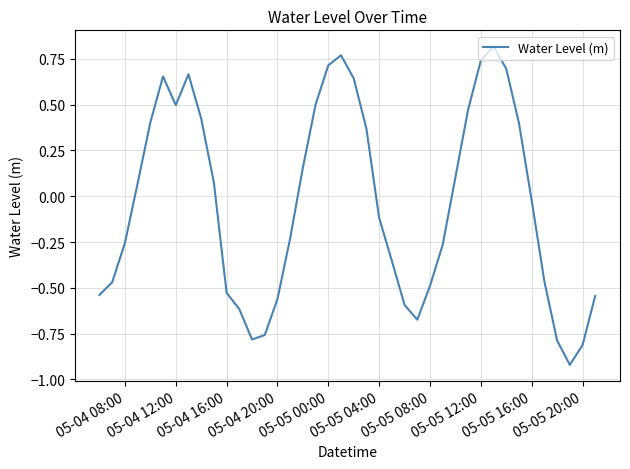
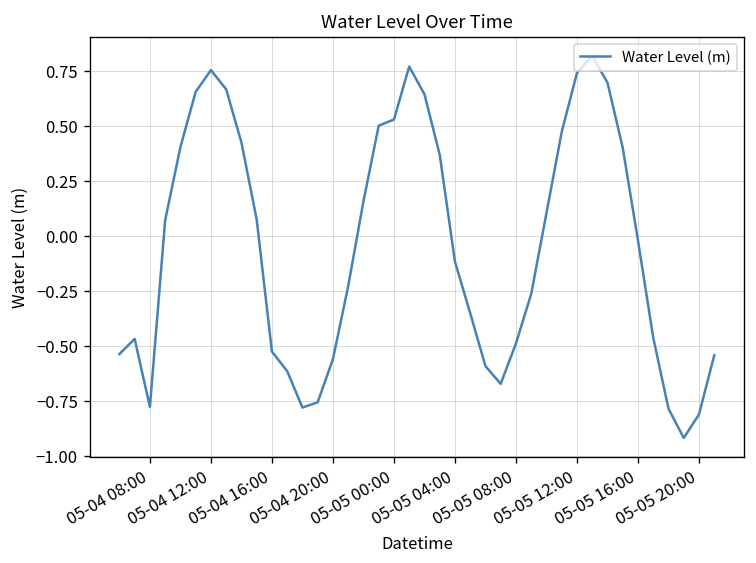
  {
-   "05-04 08:00": -0.26,
-   "05-04 12:00": 0.50,
+   "05-04 08:00": -0.78,
+   "05-04 12:00": 0.75,
    "05-04 16:00": -0.53,
    "05-04 20:00": -0.56,
-   "05-05 00:00": 0.71,
+   "05-05 00:00": 0.53,
    "05-05 04:00": -0.12,
    "05-05 08:00": -0.49,
    "05-05 12:00": 0.74,
    "05-05 16:00": -0.02,
    "05-05 20:00": -0.81
  }
